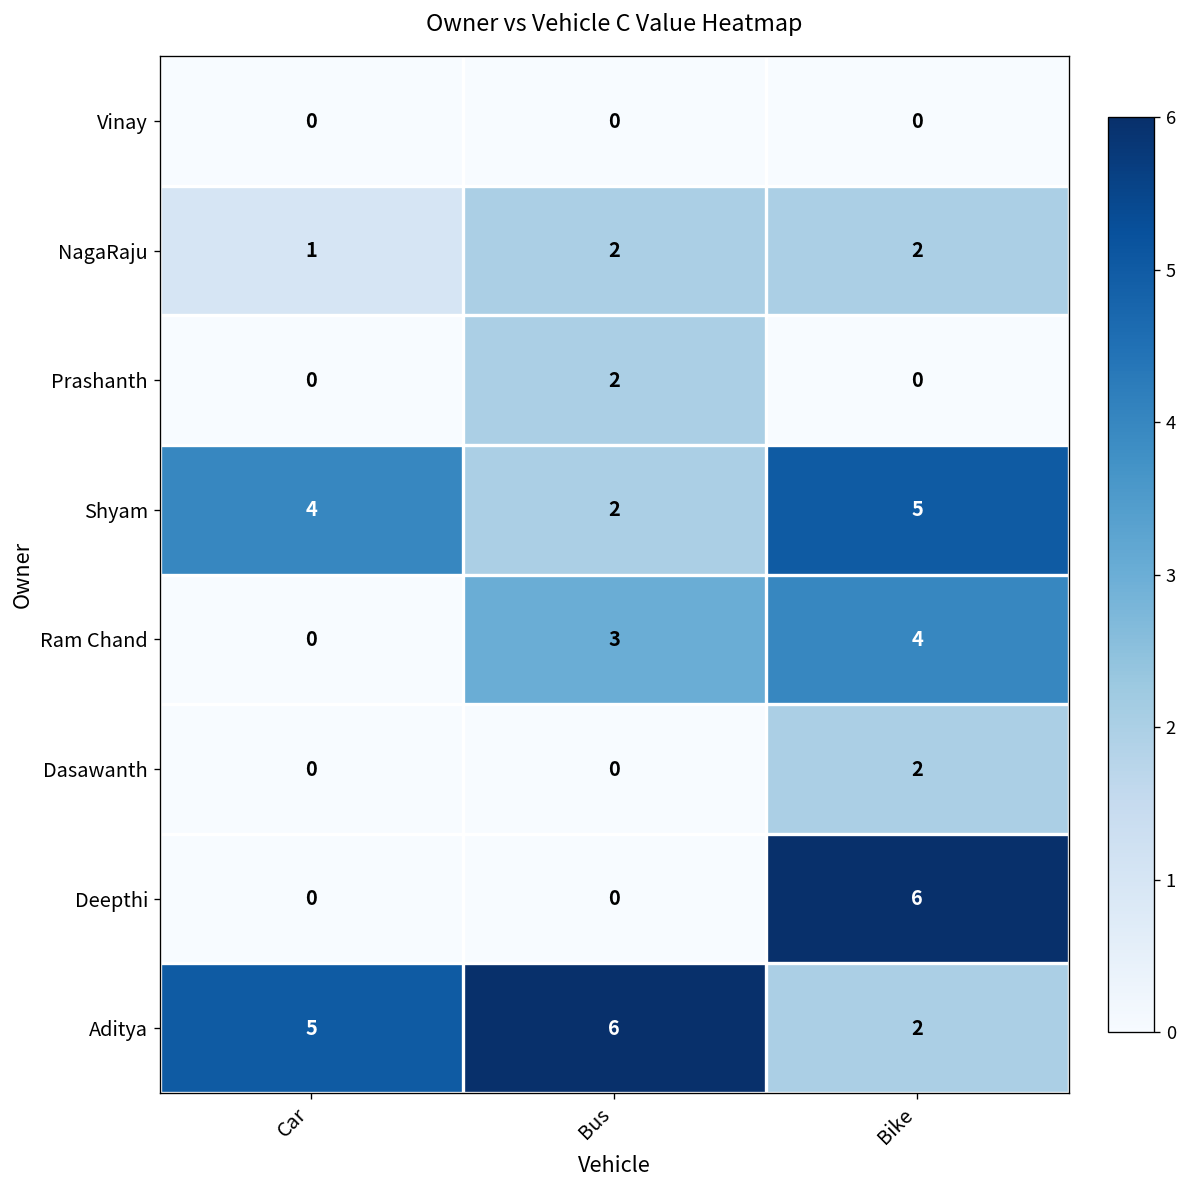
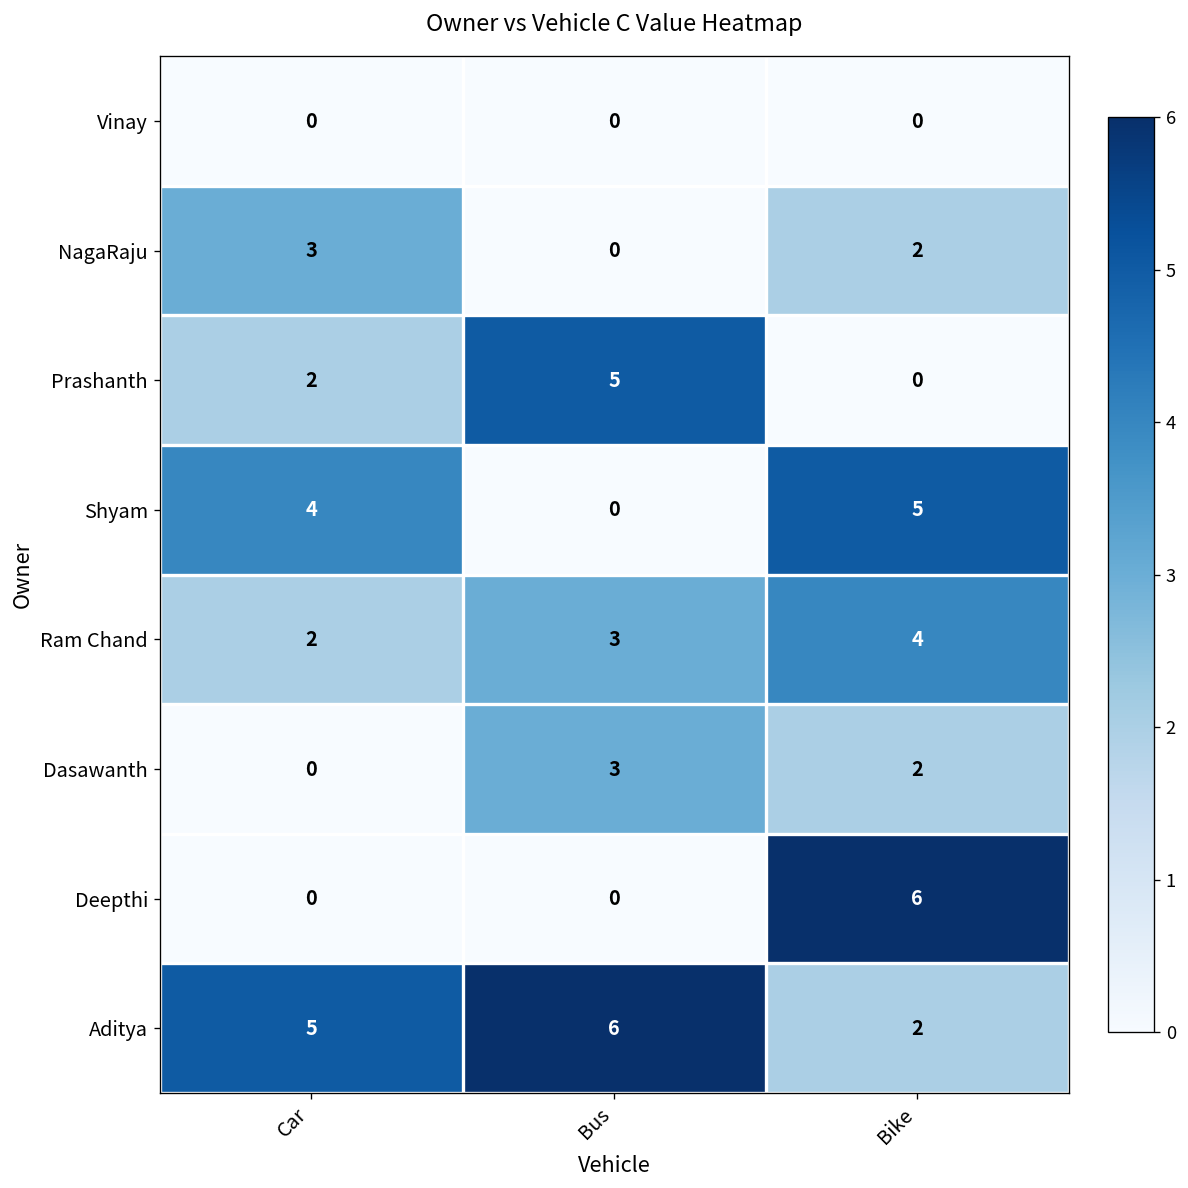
  {
    "Vinay": {
      "Car": 0,
      "Bus": 0,
      "Bike": 0
    },
    "NagaRaju": {
-     "Car": 1,
-     "Bus": 2,
+     "Car": 3,
+     "Bus": 0,
      "Bike": 2
    },
    "Prashanth": {
-     "Car": 0,
-     "Bus": 2,
+     "Car": 2,
+     "Bus": 5,
      "Bike": 0
    },
    "Shyam": {
      "Car": 4,
-     "Bus": 2,
+     "Bus": 0,
      "Bike": 5
    },
    "Ram Chand": {
-     "Car": 0,
+     "Car": 2,
      "Bus": 3,
      "Bike": 4
    },
    "Dasawanth": {
      "Car": 0,
-     "Bus": 0,
+     "Bus": 3,
      "Bike": 2
    },
    "Deepthi": {
      "Car": 0,
      "Bus": 0,
      "Bike": 6
    },
    "Aditya": {
      "Car": 5,
      "Bus": 6,
      "Bike": 2
    }
  }
